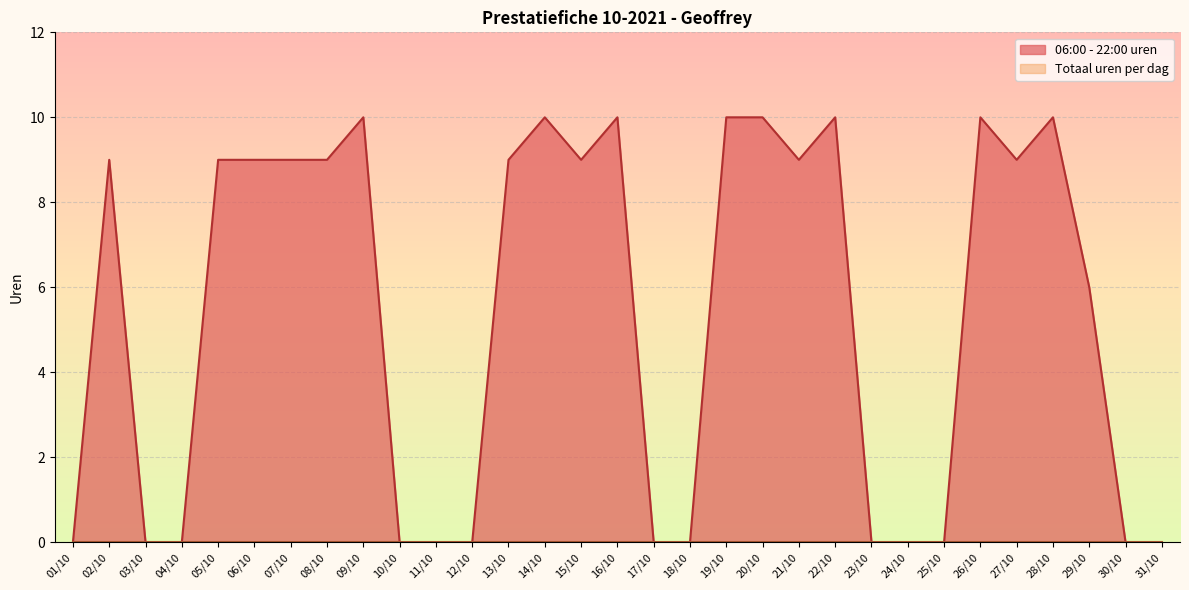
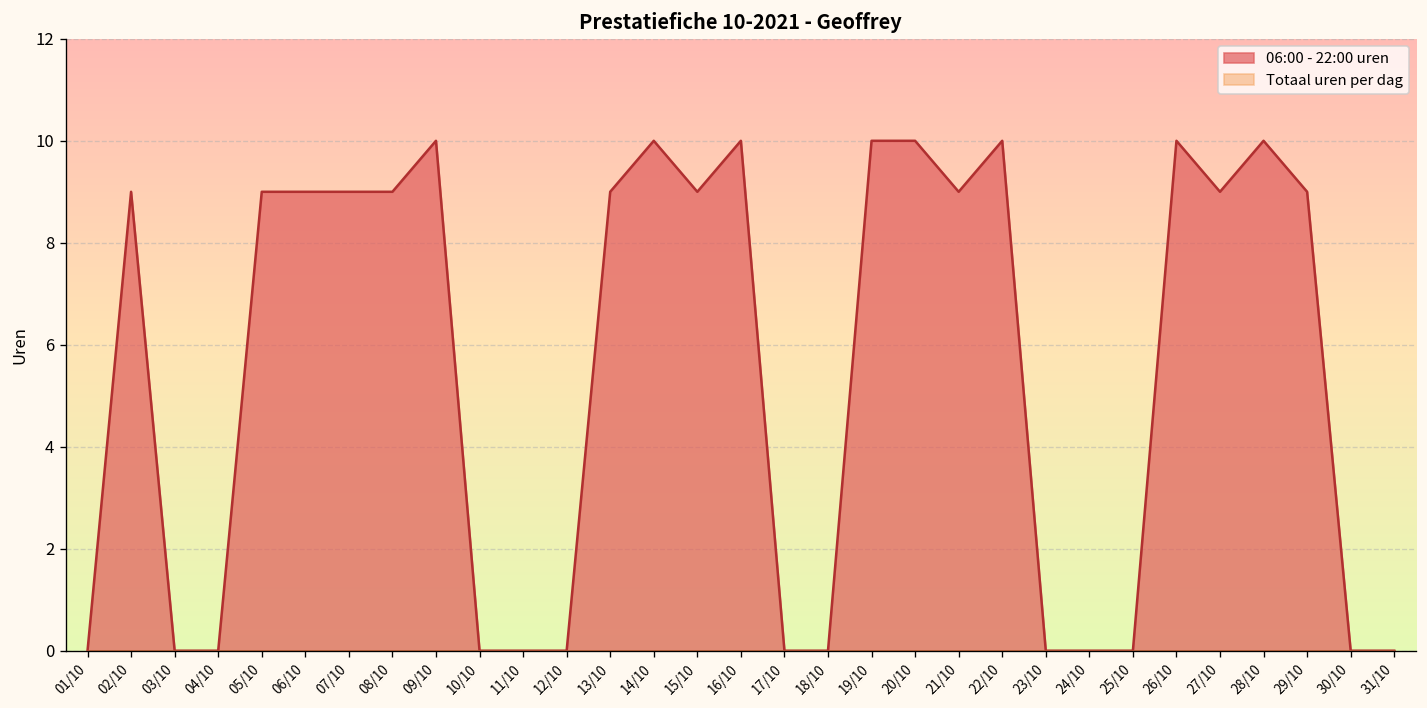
  {
    "06:00 - 22:00 uren": {
      "02/10": 9,
      "05/10": 9,
      "06/10": 9,
      "07/10": 9,
      "08/10": 9,
      "09/10": 10,
      "13/10": 9,
      "14/10": 10,
      "15/10": 9,
      "16/10": 10,
      "19/10": 10,
      "20/10": 10,
      "21/10": 9,
      "22/10": 10,
      "26/10": 10,
      "27/10": 9,
      "28/10": 10,
-     "29/10": 6
+     "29/10": 9
    },
    "Totaal uren per dag": {
      "02/10": 0,
      "05/10": 0,
      "06/10": 0,
      "07/10": 0,
      "08/10": 0,
      "09/10": 0,
      "13/10": 0,
      "14/10": 0,
      "15/10": 0,
      "16/10": 0,
      "19/10": 0,
      "20/10": 0,
      "21/10": 0,
      "22/10": 0,
      "26/10": 0,
      "27/10": 0,
      "28/10": 0,
      "29/10": 0
    }
  }
